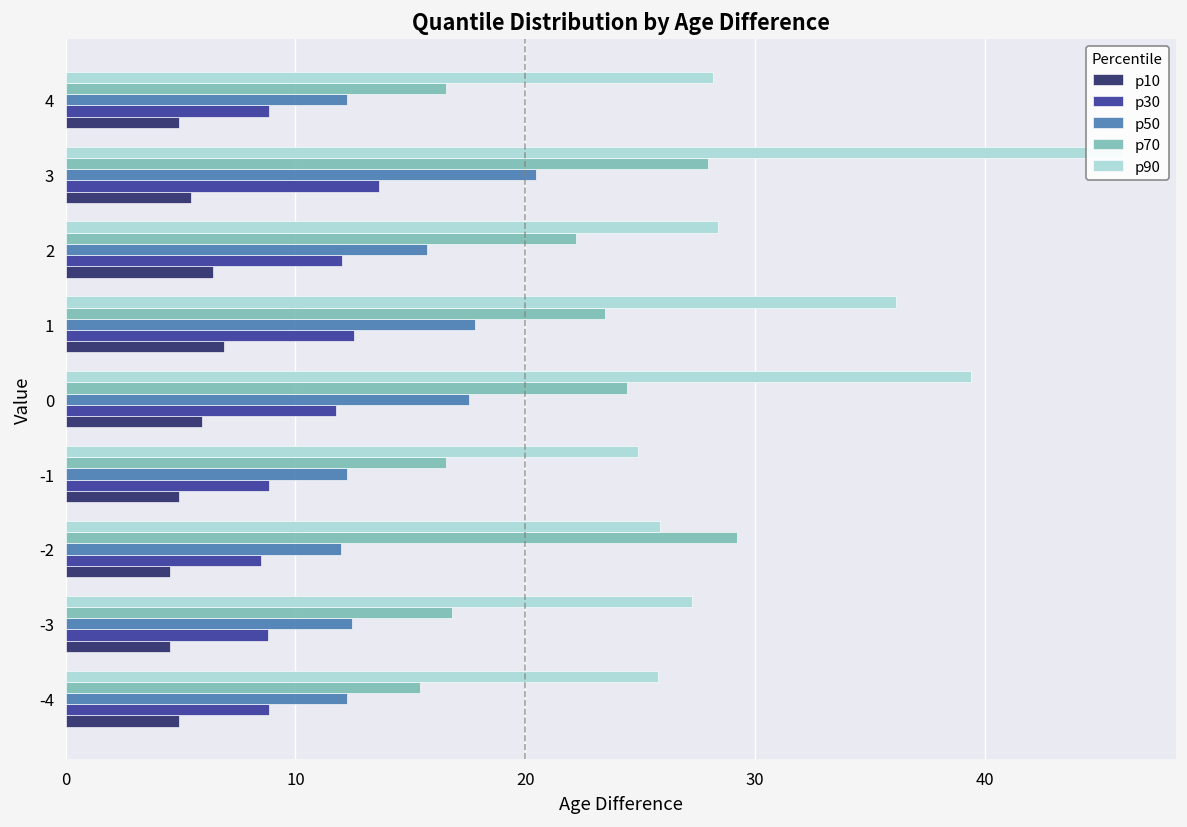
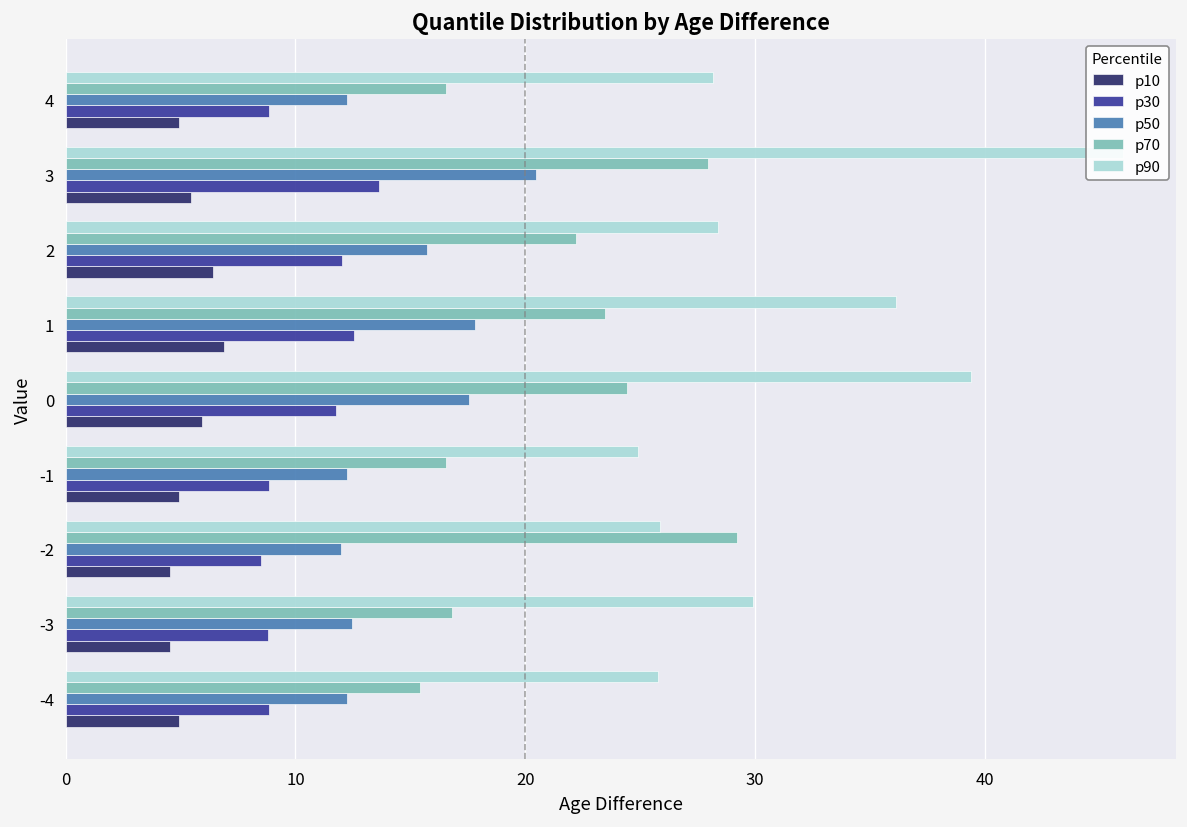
  {
    "p50": {
      "4": 12.3,
      "3": 20.5,
      "2": 15.7,
      "1": 17.8,
      "0": 17.5,
      "-1": 12.3,
      "-2": 12.0,
      "-3": 12.5,
      "-4": 12.3
    },
    "p70": {
      "4": 16.5,
      "3": 28.0,
      "2": 22.2,
      "1": 23.5,
      "0": 24.4,
      "-1": 16.5,
      "-2": 29.2,
      "-3": 16.8,
      "-4": 15.4
    },
    "p90": {
      "4": 28.2,
      "2": 28.4,
      "1": 36.1,
      "0": 39.4,
      "-1": 24.9,
      "-2": 25.9,
-     "-3": 27.2,
+     "-3": 29.9,
      "-4": 25.8
    }
  }
